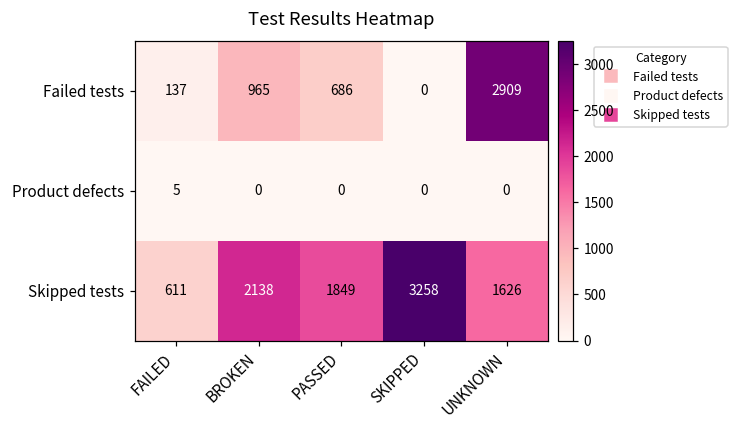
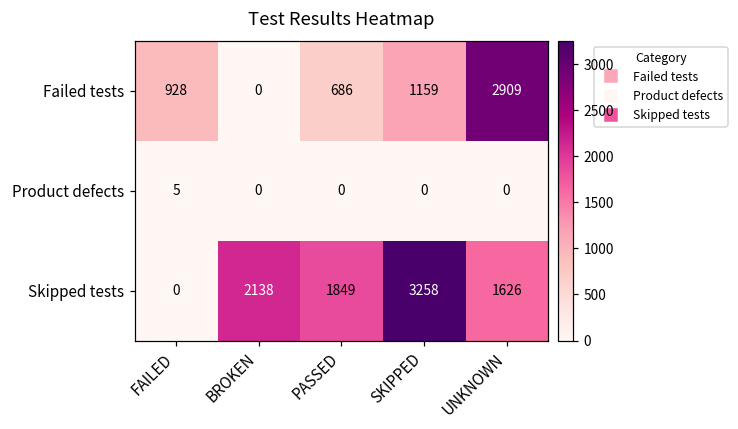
  {
    "Failed tests": {
-     "FAILED": 137,
-     "BROKEN": 965,
+     "FAILED": 928,
+     "BROKEN": 0,
      "PASSED": 686,
-     "SKIPPED": 0,
+     "SKIPPED": 1159,
      "UNKNOWN": 2909
    },
    "Product defects": {
      "FAILED": 5,
      "BROKEN": 0,
      "PASSED": 0,
      "SKIPPED": 0,
      "UNKNOWN": 0
    },
    "Skipped tests": {
-     "FAILED": 611,
+     "FAILED": 0,
      "BROKEN": 2138,
      "PASSED": 1849,
      "SKIPPED": 3258,
      "UNKNOWN": 1626
    }
  }
